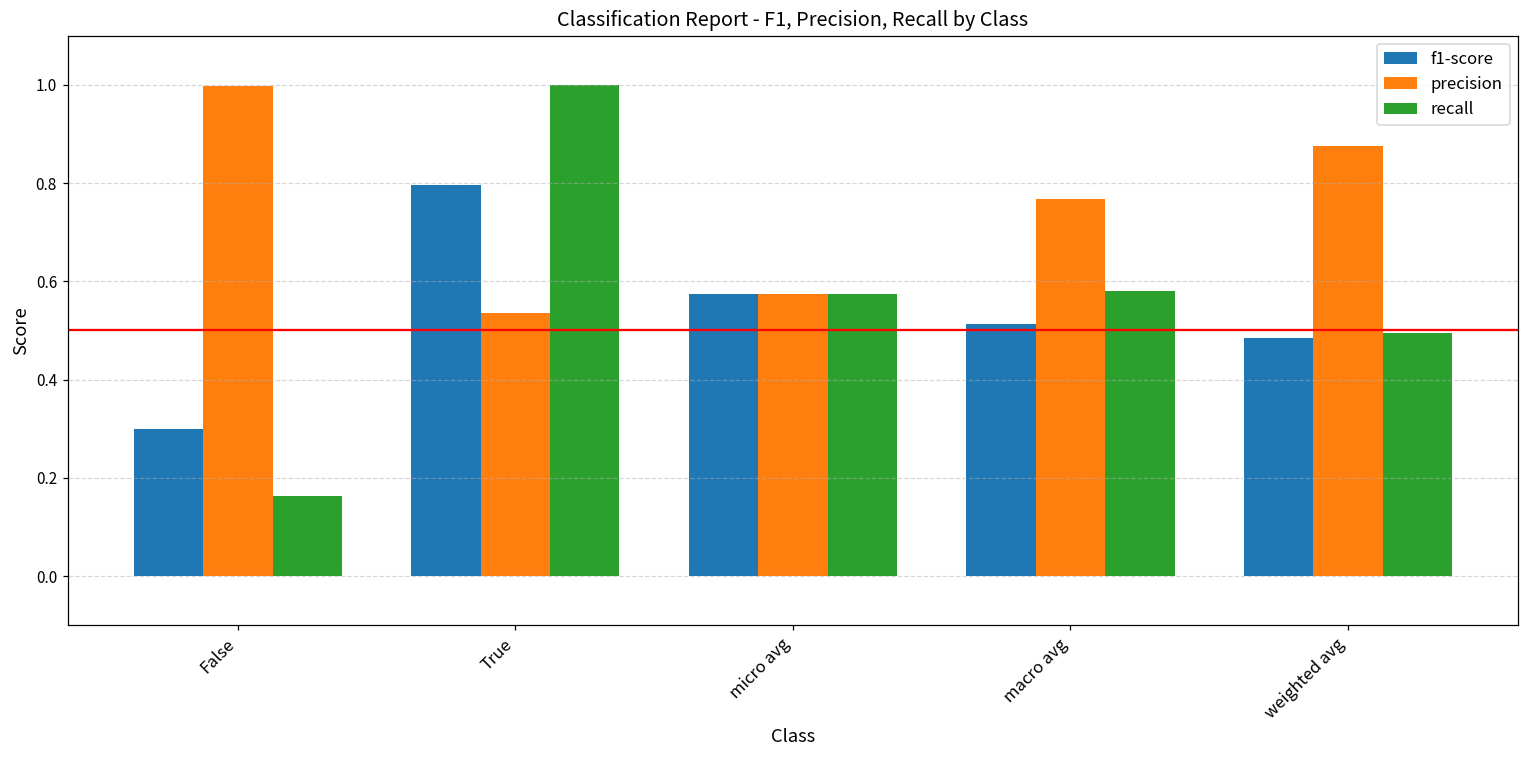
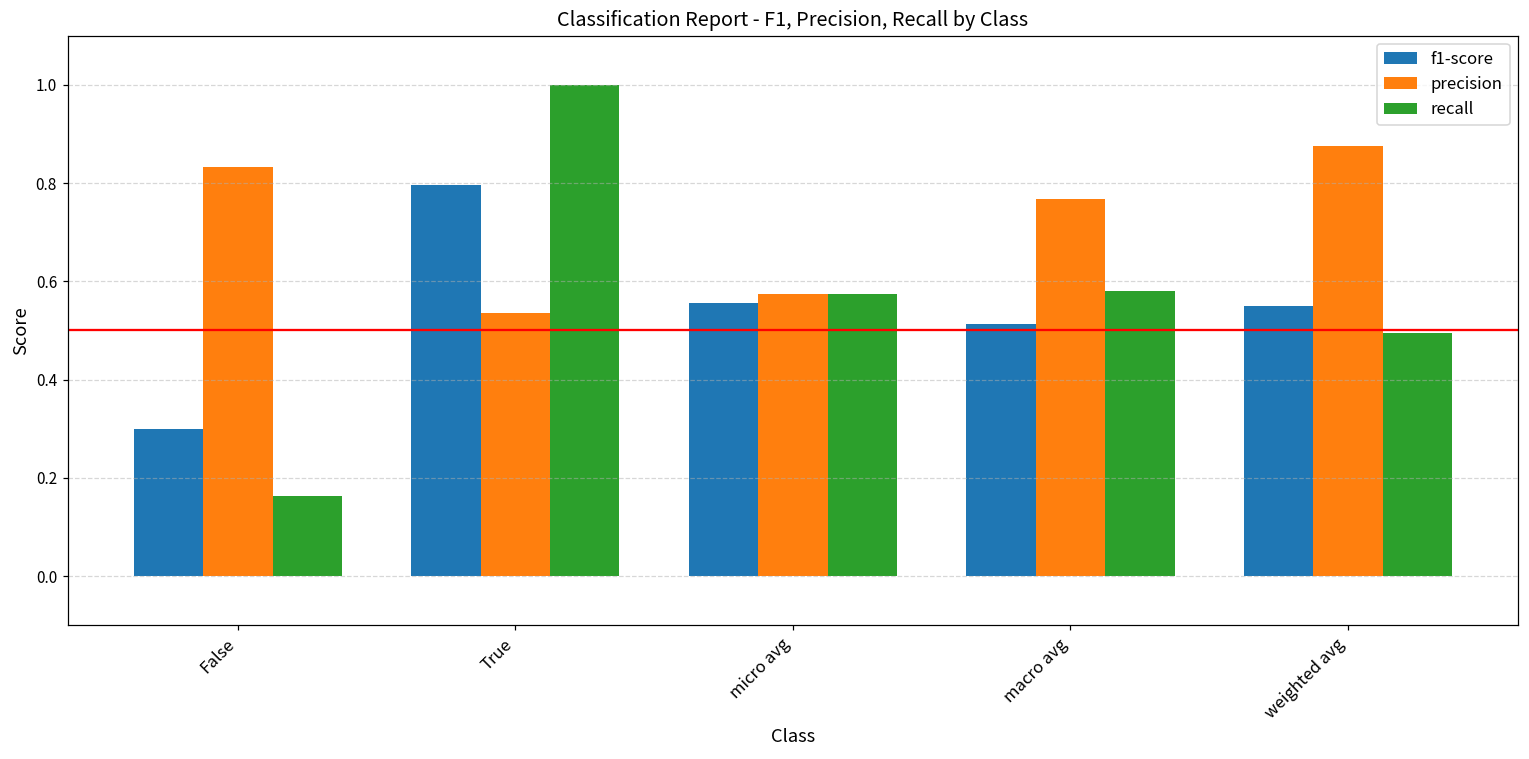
  {
    "f1-score": {
      "False": 0.30,
      "True": 0.80,
-     "micro avg": 0.57,
+     "micro avg": 0.56,
      "macro avg": 0.51,
-     "weighted avg": 0.49
+     "weighted avg": 0.55
    },
    "precision": {
-     "False": 1.00,
+     "False": 0.83,
      "True": 0.54,
      "micro avg": 0.57,
      "macro avg": 0.77,
      "weighted avg": 0.88
    },
    "recall": {
      "False": 0.16,
      "True": 1.00,
      "micro avg": 0.57,
      "macro avg": 0.58,
      "weighted avg": 0.50
    }
  }
